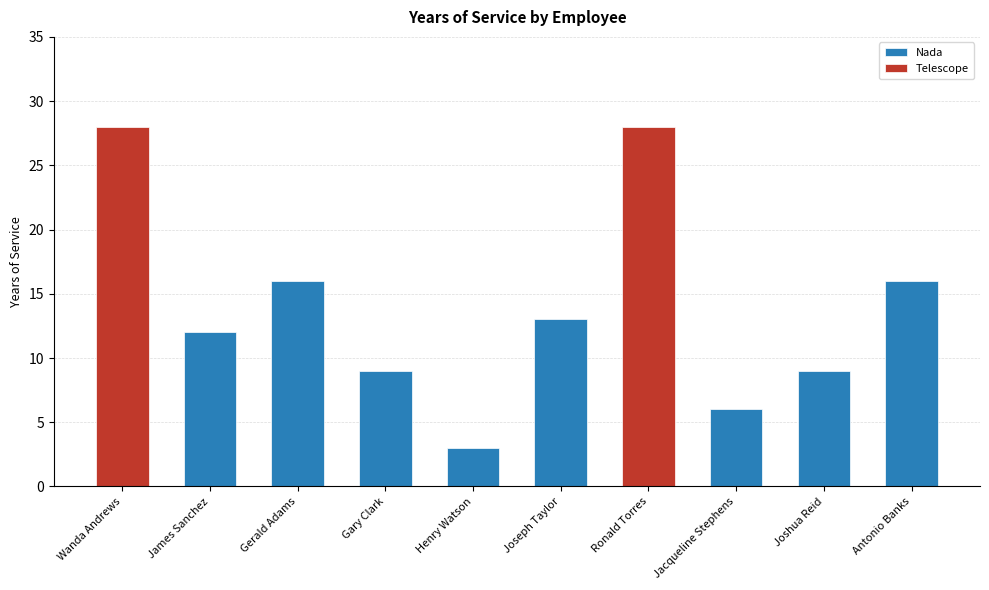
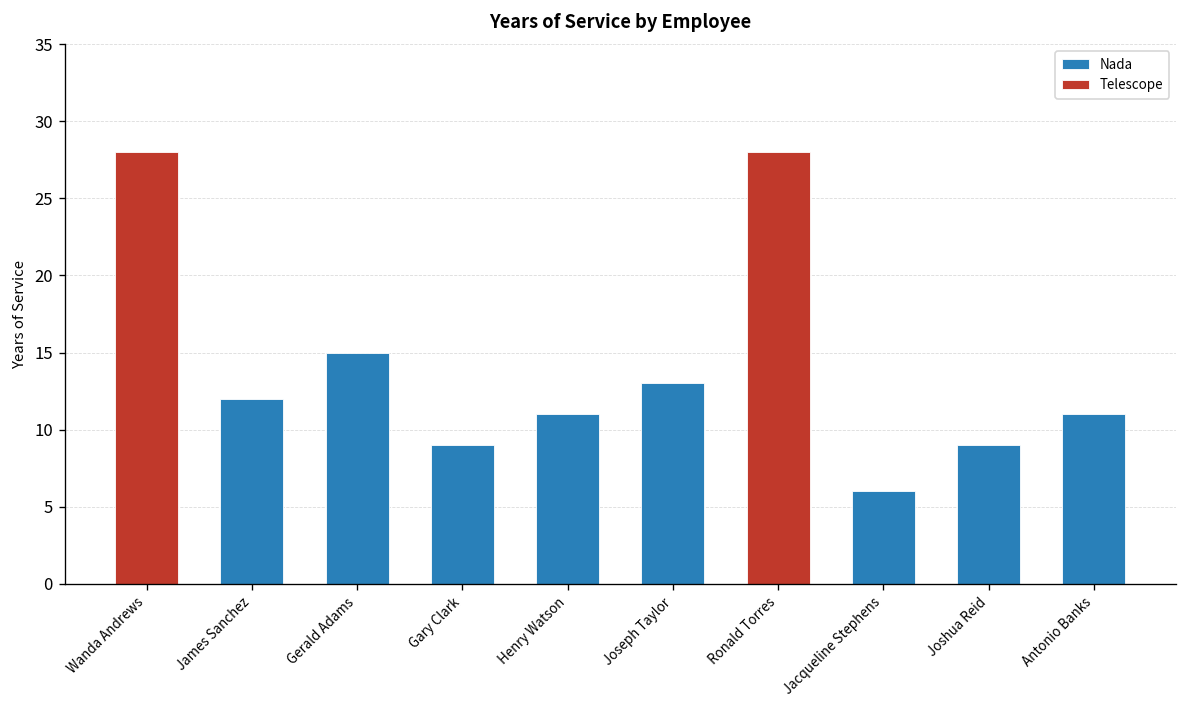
  {
    "Nada": {
      "James Sanchez": 12,
-     "Gerald Adams": 16,
+     "Gerald Adams": 15,
      "Gary Clark": 9,
-     "Henry Watson": 3,
+     "Henry Watson": 11,
      "Joseph Taylor": 13,
      "Jacqueline Stephens": 6,
      "Joshua Reid": 9,
-     "Antonio Banks": 16
+     "Antonio Banks": 11
    },
    "Telescope": {
      "Wanda Andrews": 28,
      "Ronald Torres": 28
    }
  }
